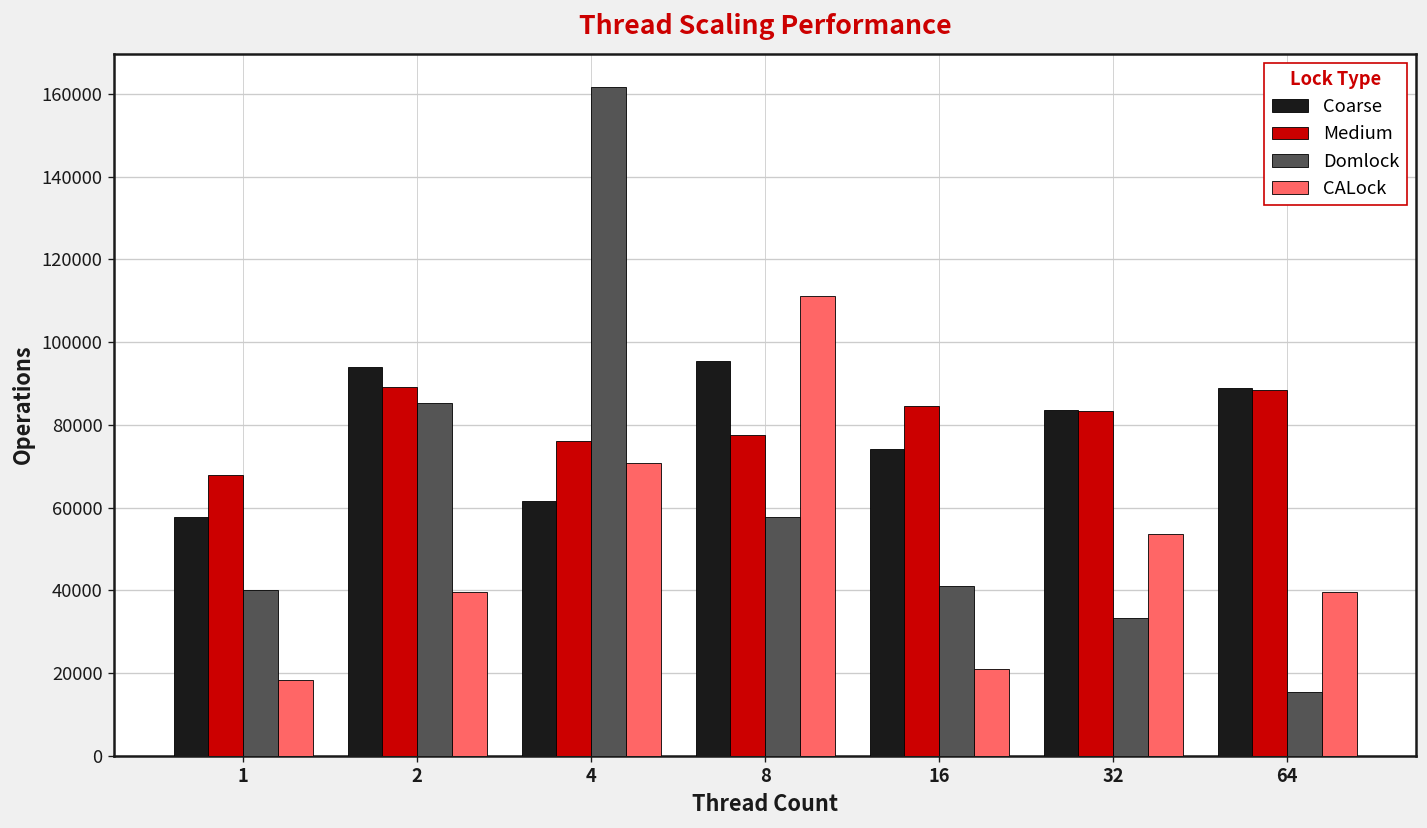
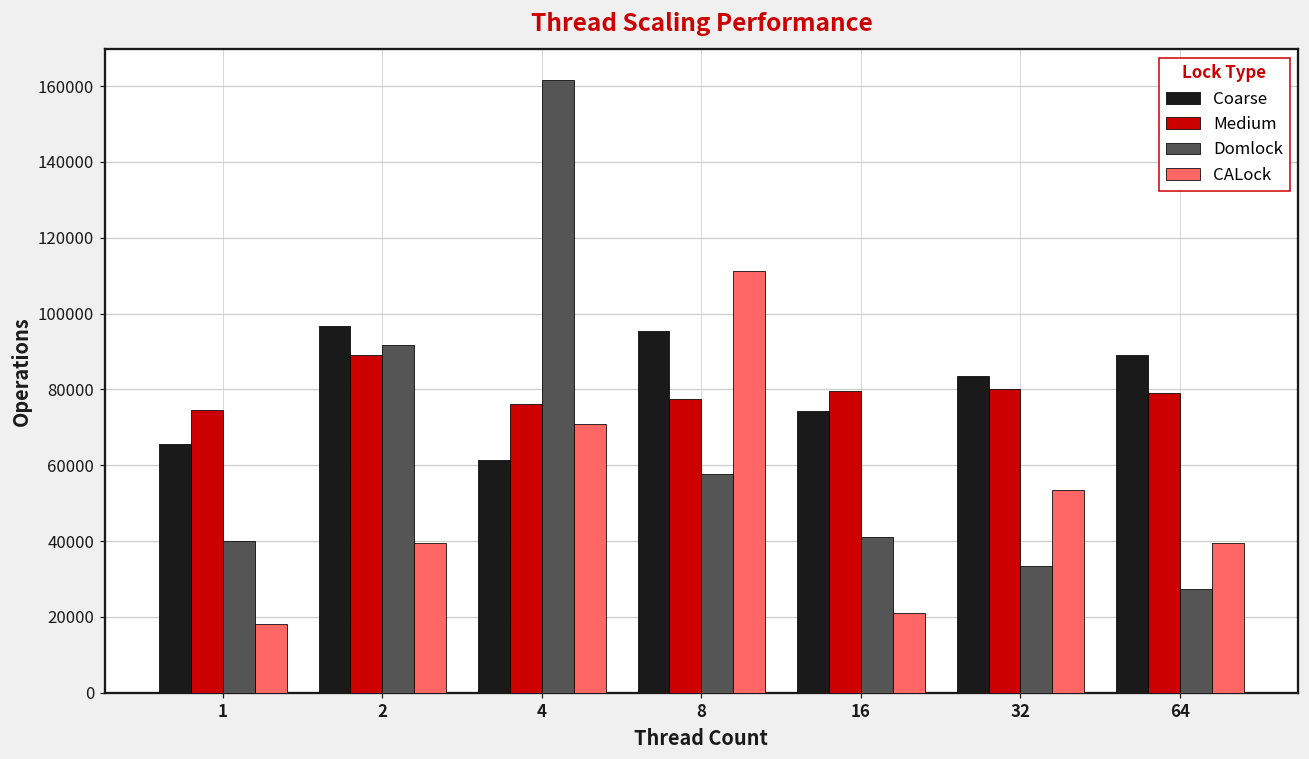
  {
    "Coarse": {
-     "1": 58000,
-     "2": 94000,
+     "1": 66000,
+     "2": 97000,
      "4": 61000,
      "8": 95000,
      "16": 74000,
      "32": 84000,
      "64": 89000
    },
    "Medium": {
-     "1": 68000,
+     "1": 74000,
      "2": 89000,
      "4": 76000,
      "8": 78000,
-     "16": 85000,
-     "32": 83000,
-     "64": 89000
+     "16": 80000,
+     "32": 80000,
+     "64": 79000
    },
    "Domlock": {
      "1": 40000,
-     "2": 85000,
+     "2": 92000,
      "4": 162000,
      "8": 58000,
      "16": 41000,
      "32": 33000,
-     "64": 15000
+     "64": 27000
    },
    "CALock": {
      "1": 18000,
      "2": 40000,
      "4": 71000,
      "8": 111000,
      "16": 21000,
      "32": 54000,
      "64": 40000
    }
  }
